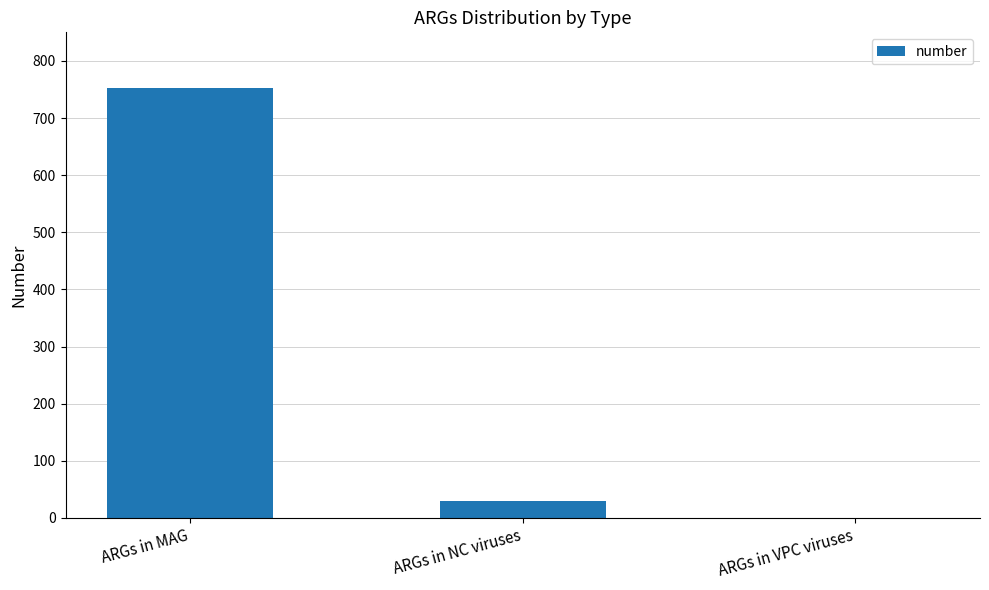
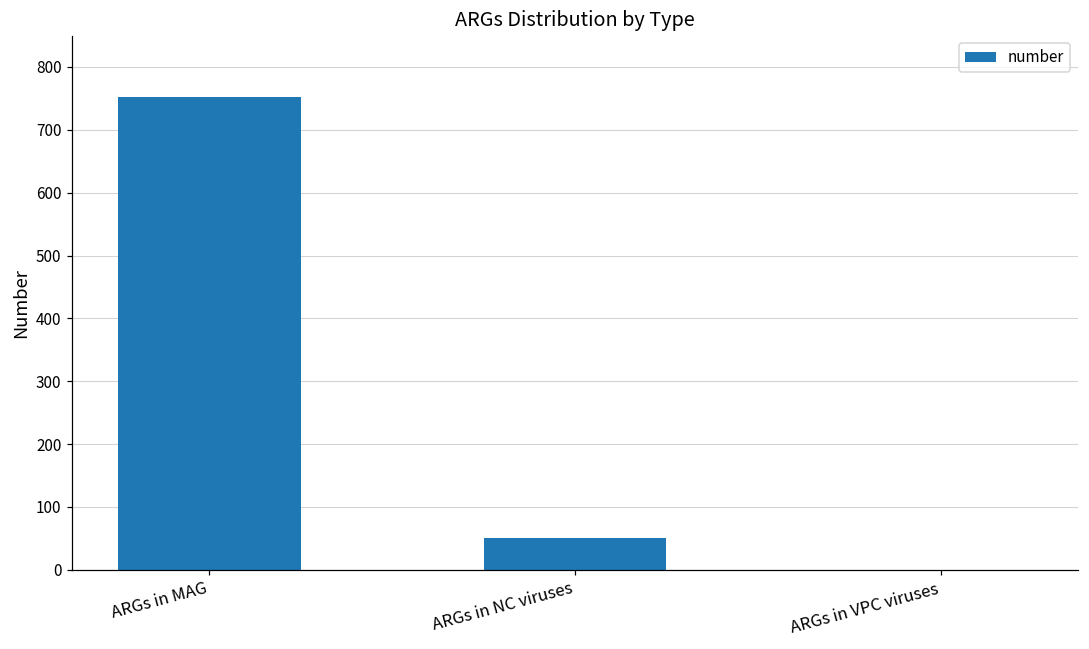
  {
    "ARGs in MAG": 750,
-   "ARGs in NC viruses": 30,
+   "ARGs in NC viruses": 50,
    "ARGs in VPC viruses": 0
  }
